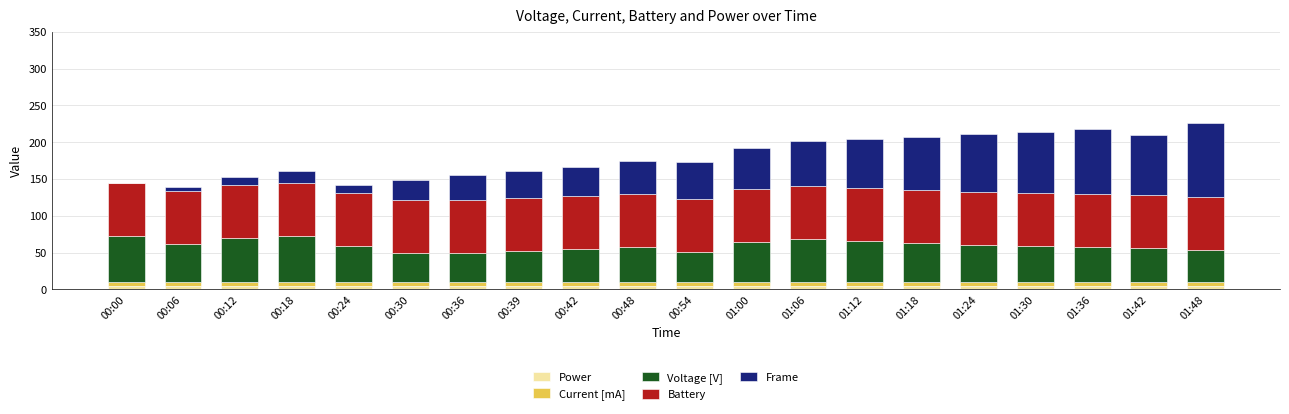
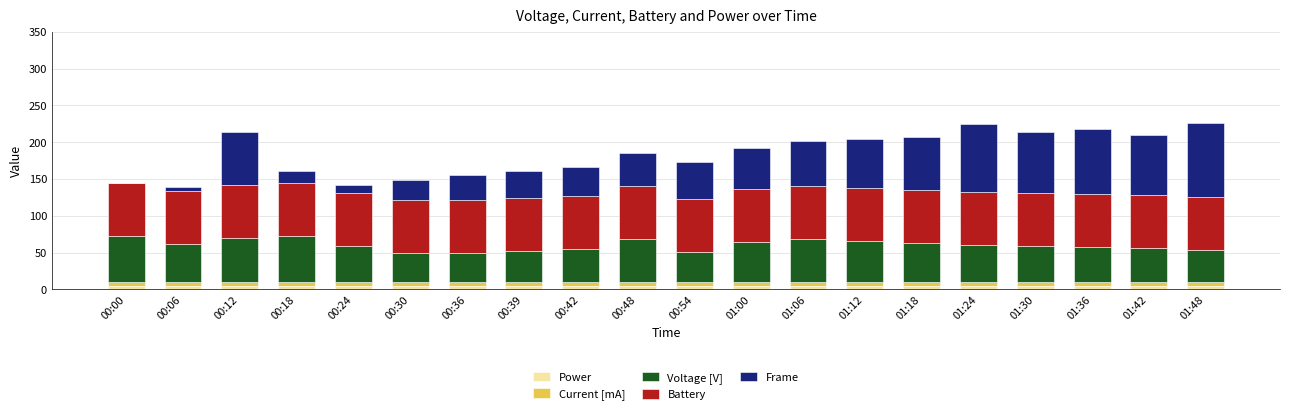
  {
    "Power": {
      "00:00": 10,
      "00:06": 10,
      "00:12": 10,
      "00:18": 10,
      "00:24": 10,
      "00:30": 10,
      "00:36": 10,
      "00:39": 10,
      "00:42": 10,
      "00:48": 10,
      "00:54": 10,
      "01:00": 10,
      "01:06": 10,
      "01:12": 10,
      "01:18": 10,
      "01:24": 10,
      "01:30": 10,
      "01:36": 10,
      "01:42": 10,
      "01:48": 10
    },
    "Current [mA]": {
      "00:00": 10,
      "00:06": 10,
      "00:12": 10,
      "00:18": 10,
      "00:24": 10,
      "00:30": 10,
      "00:36": 10,
      "00:39": 10,
      "00:42": 10,
      "00:48": 10,
      "00:54": 10,
      "01:00": 10,
      "01:06": 10,
      "01:12": 10,
      "01:18": 10,
      "01:24": 10,
      "01:30": 10,
      "01:36": 10,
      "01:42": 10,
      "01:48": 10
    },
    "Voltage [V]": {
      "00:00": 60,
      "00:06": 50,
      "00:12": 60,
      "00:18": 60,
      "00:24": 50,
      "00:30": 40,
      "00:36": 40,
      "00:39": 40,
      "00:42": 50,
-     "00:48": 50,
+     "00:48": 60,
      "00:54": 40,
      "01:00": 60,
      "01:06": 60,
      "01:12": 60,
      "01:18": 50,
      "01:24": 50,
      "01:30": 50,
      "01:36": 50,
      "01:42": 50,
      "01:48": 40
    },
    "Battery": {
      "00:00": 70,
      "00:06": 70,
      "00:12": 70,
      "00:18": 70,
      "00:24": 70,
      "00:30": 70,
      "00:36": 70,
      "00:39": 70,
      "00:42": 70,
      "00:48": 70,
      "00:54": 70,
      "01:00": 70,
      "01:06": 70,
      "01:12": 70,
      "01:18": 70,
      "01:24": 70,
      "01:30": 70,
      "01:36": 70,
      "01:42": 70,
      "01:48": 70
    },
    "Frame": {
      "00:00": 0,
      "00:06": 10,
-     "00:12": 10,
+     "00:12": 70,
      "00:18": 20,
      "00:24": 10,
      "00:30": 30,
      "00:36": 30,
      "00:39": 40,
      "00:42": 40,
      "00:48": 40,
      "00:54": 50,
      "01:00": 60,
      "01:06": 60,
      "01:12": 70,
      "01:18": 70,
-     "01:24": 80,
+     "01:24": 90,
      "01:30": 80,
      "01:36": 90,
      "01:42": 80,
      "01:48": 100
    }
  }
